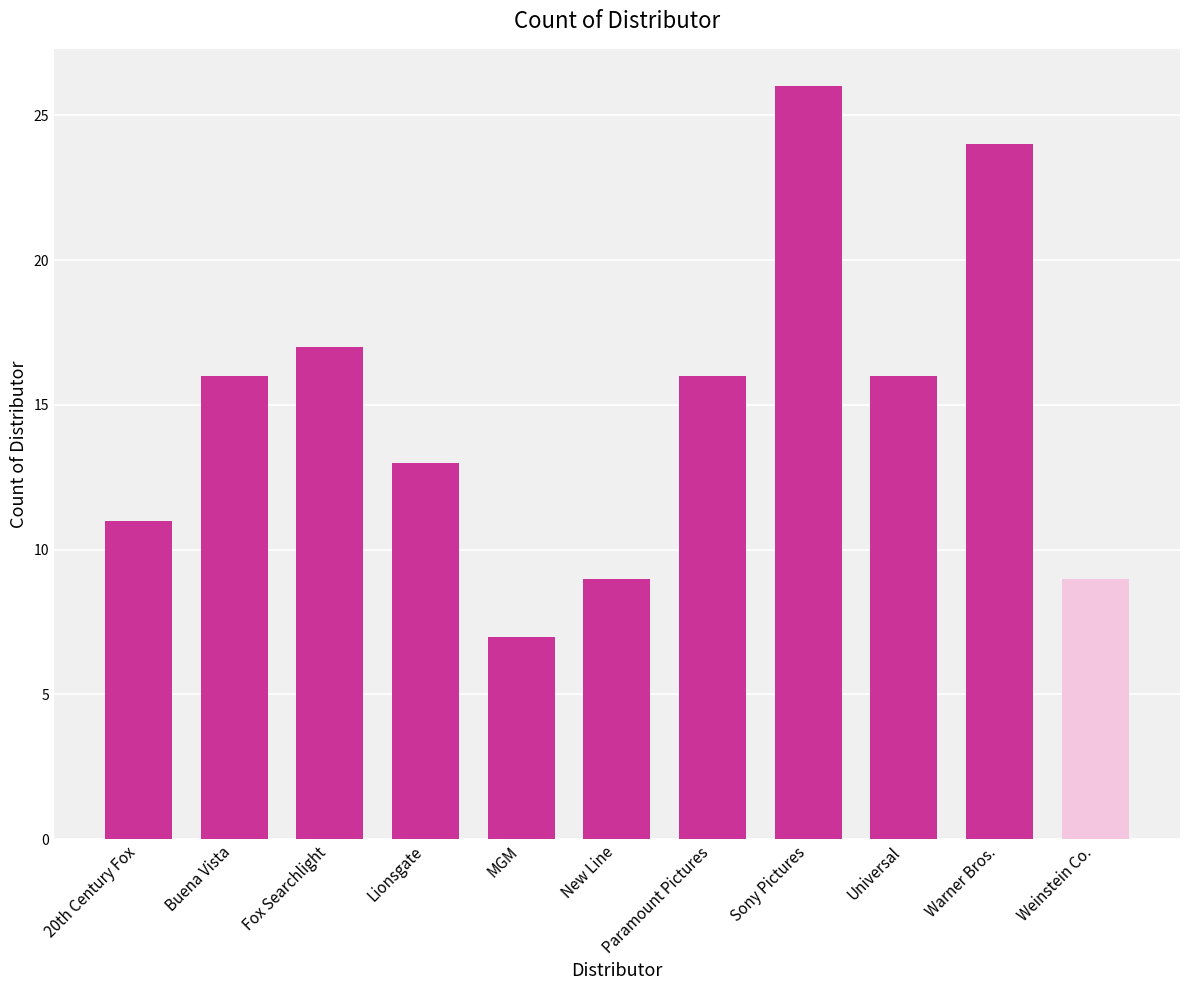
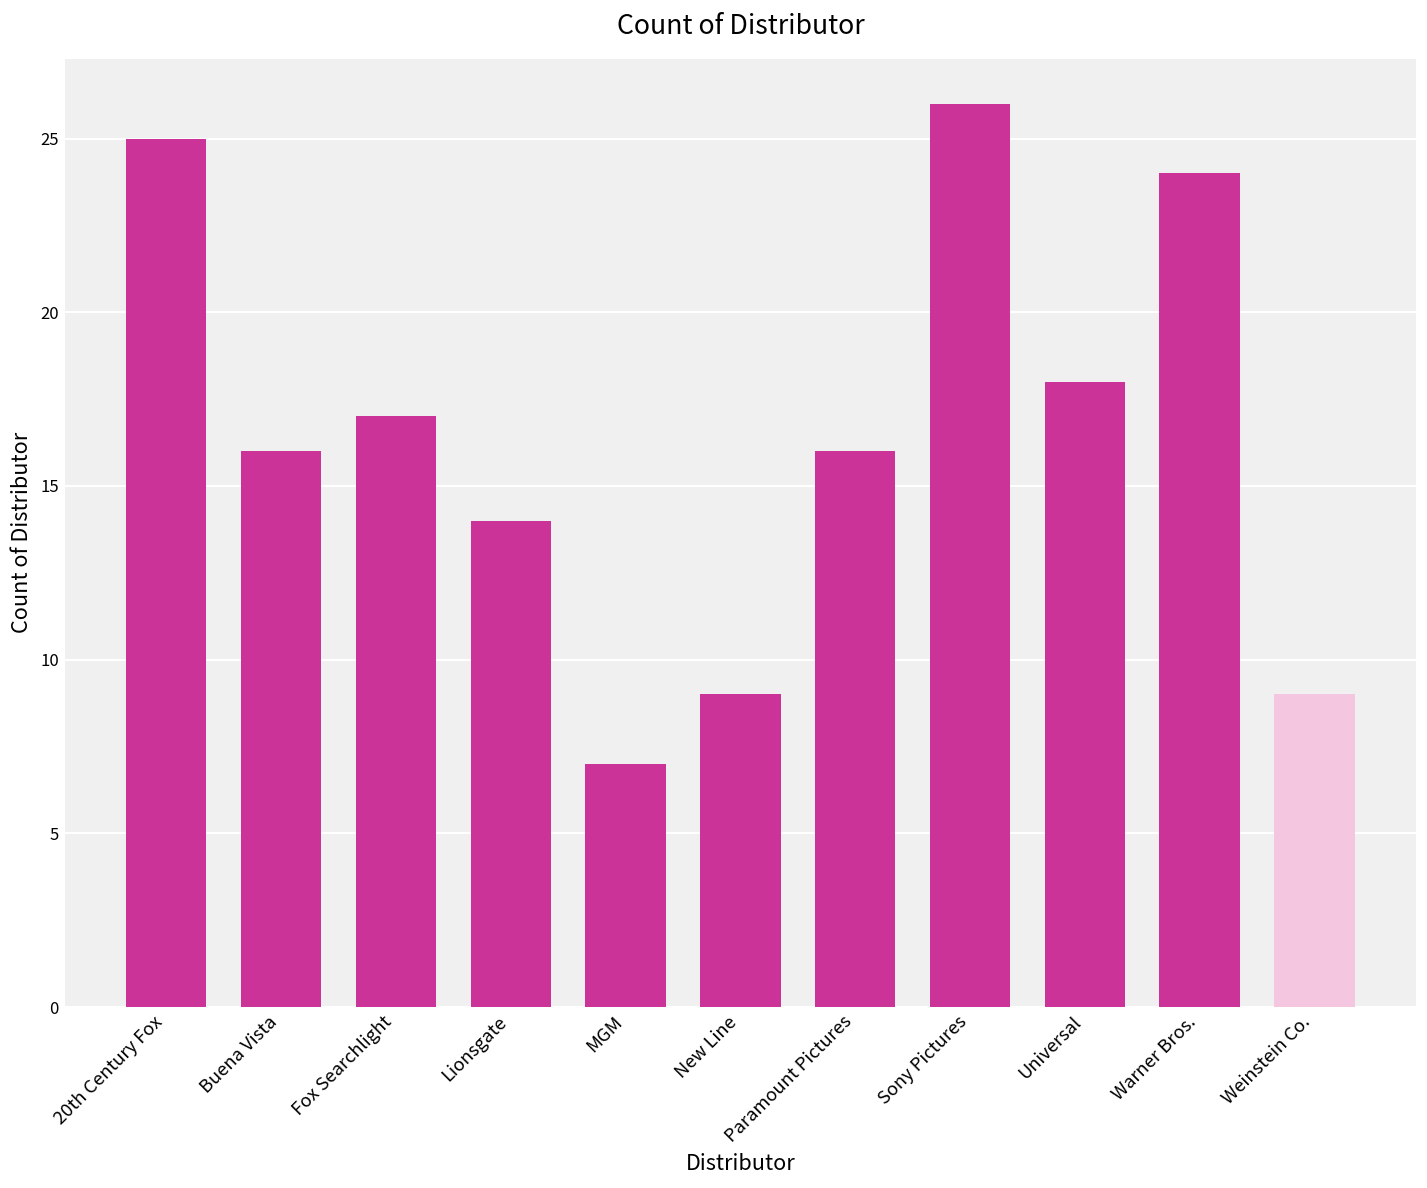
  {
-   "20th Century Fox": 11,
+   "20th Century Fox": 25,
    "Buena Vista": 16,
    "Fox Searchlight": 17,
-   "Lionsgate": 13,
+   "Lionsgate": 14,
    "MGM": 7,
    "New Line": 9,
    "Paramount Pictures": 16,
    "Sony Pictures": 26,
-   "Universal": 16,
+   "Universal": 18,
    "Warner Bros.": 24,
    "Weinstein Co.": 9
  }
